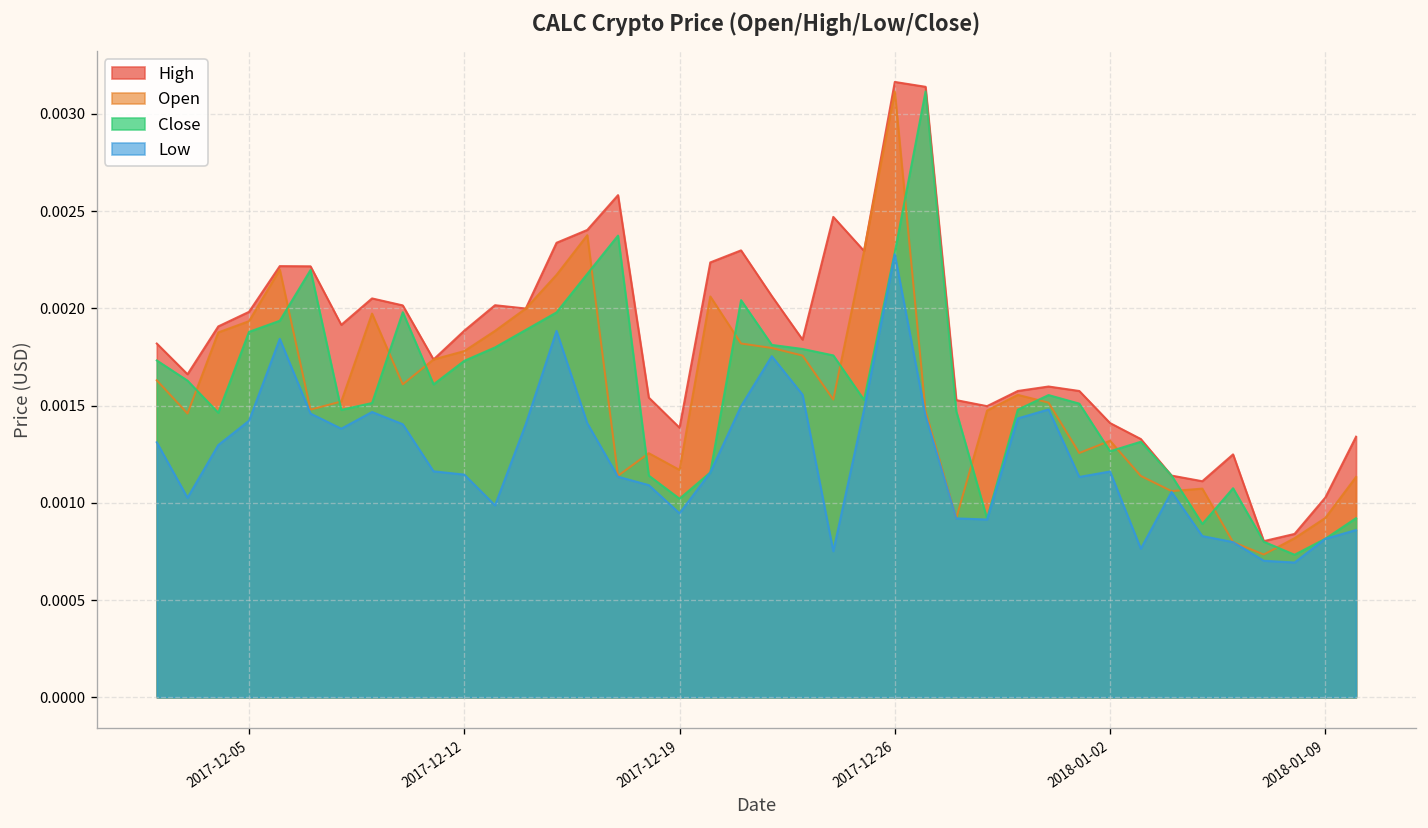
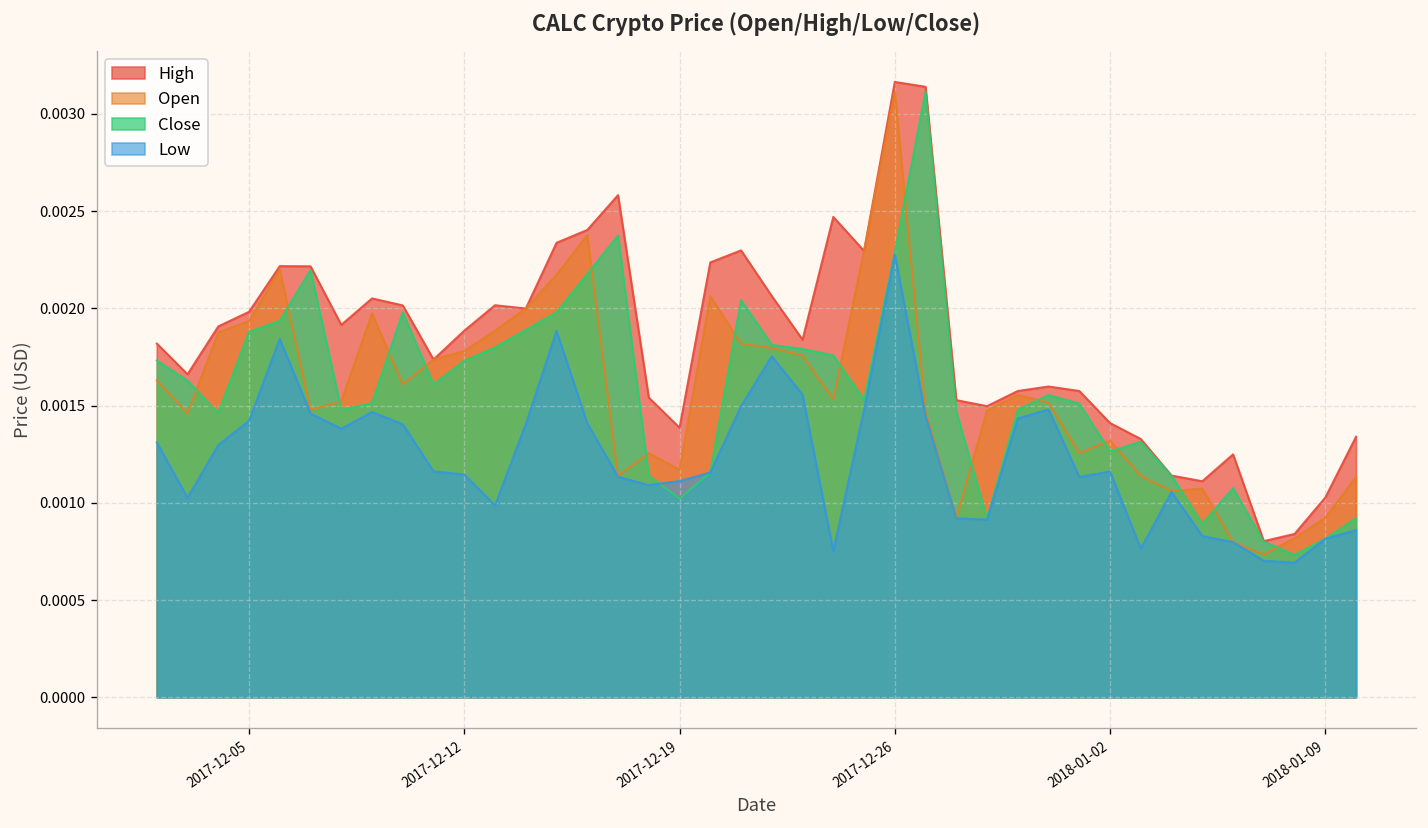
  {
    "Close": {
      "2017-12-05": 0.00188,
      "2017-12-12": 0.00173,
      "2017-12-19": 0.00102,
      "2018-01-02": 0.00127
    },
    "Low": {
      "2017-12-05": 0.00142,
      "2017-12-12": 0.00115,
-     "2017-12-19": 0.00095,
+     "2017-12-19": 0.00111,
      "2018-01-02": 0.00116
    }
  }
